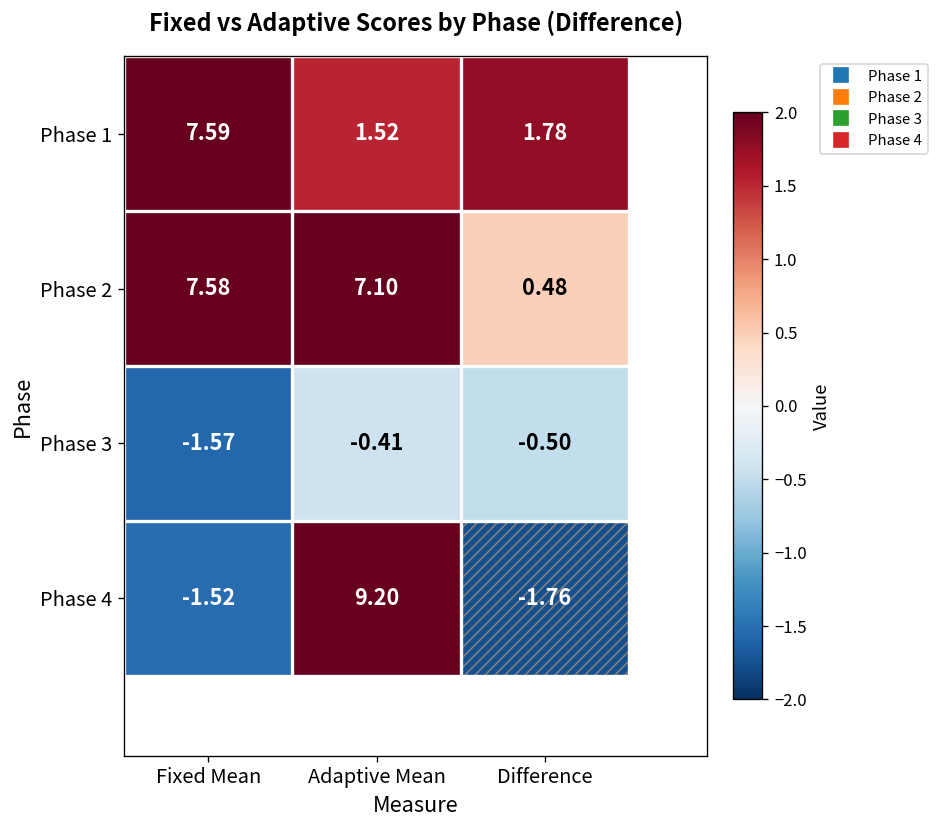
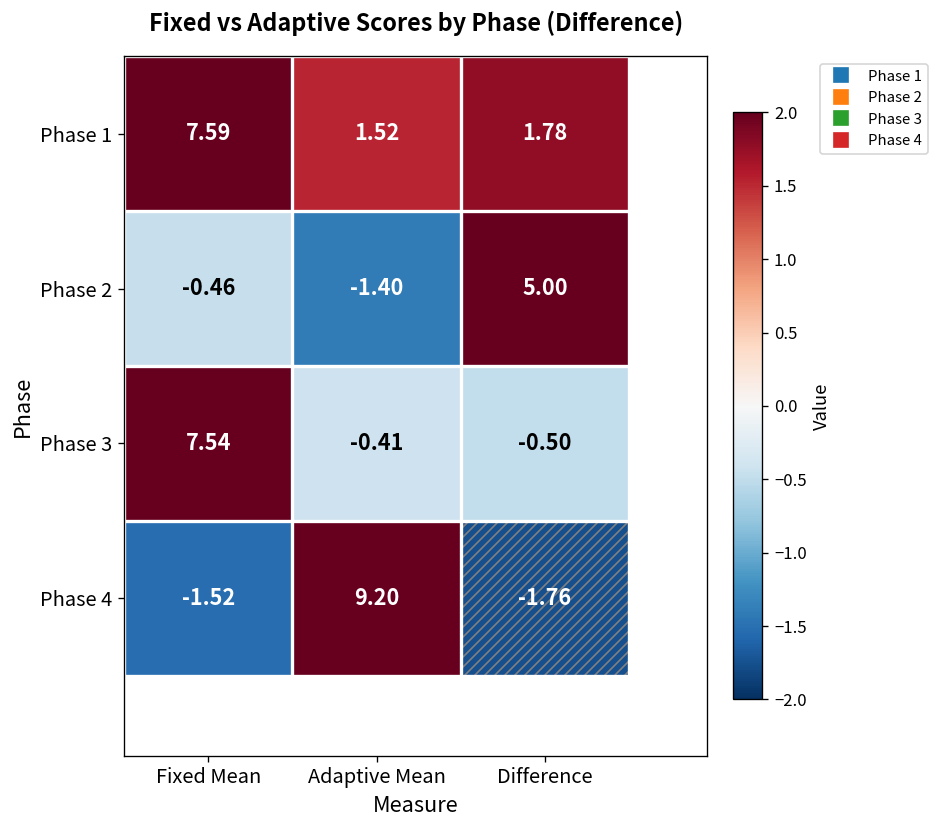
  {
    "Phase 1": {
      "Fixed Mean": 7.59,
      "Adaptive Mean": 1.52,
      "Difference": 1.78
    },
    "Phase 2": {
-     "Fixed Mean": 7.58,
-     "Adaptive Mean": 7.10,
-     "Difference": 0.48
+     "Fixed Mean": -0.46,
+     "Adaptive Mean": -1.40,
+     "Difference": 5.00
    },
    "Phase 3": {
-     "Fixed Mean": -1.57,
+     "Fixed Mean": 7.54,
      "Adaptive Mean": -0.41,
      "Difference": -0.50
    },
    "Phase 4": {
      "Fixed Mean": -1.52,
      "Adaptive Mean": 9.20,
      "Difference": -1.76
    }
  }
